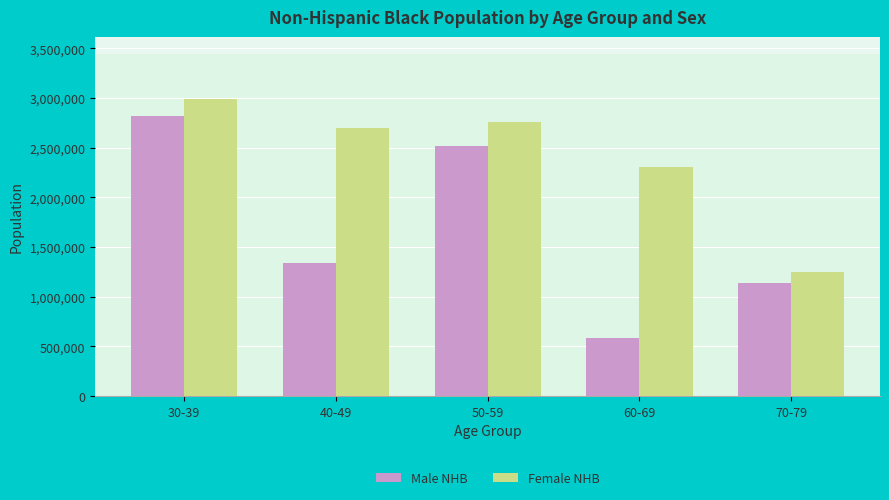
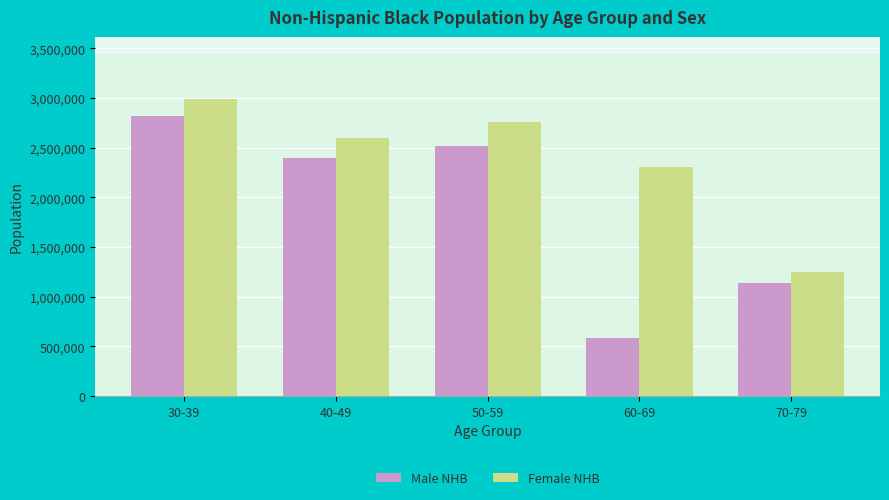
  {
    "Male NHB": {
      "30-39": "2,800,000",
-     "40-49": "1,300,000",
+     "40-49": "2,400,000",
      "50-59": "2,500,000",
      "60-69": "600,000",
      "70-79": "1,100,000"
    },
    "Female NHB": {
      "30-39": "3,000,000",
-     "40-49": "2,700,000",
+     "40-49": "2,600,000",
      "50-59": "2,800,000",
      "60-69": "2,300,000",
      "70-79": "1,200,000"
    }
  }
